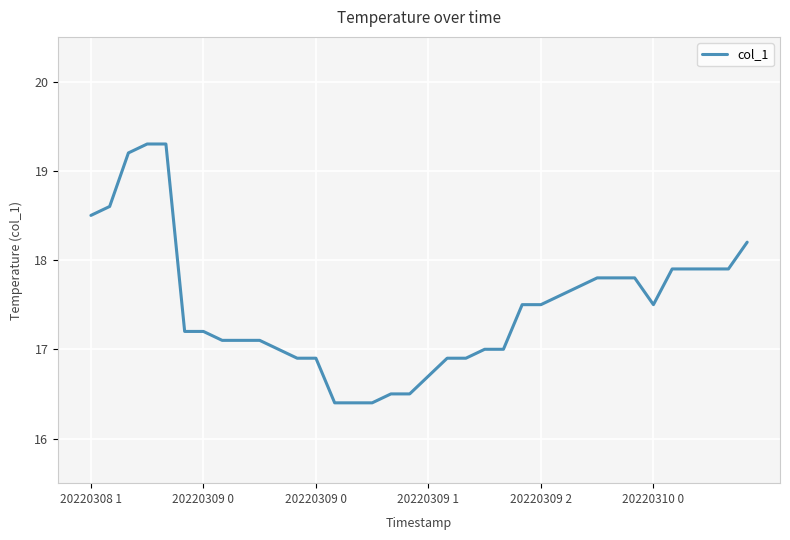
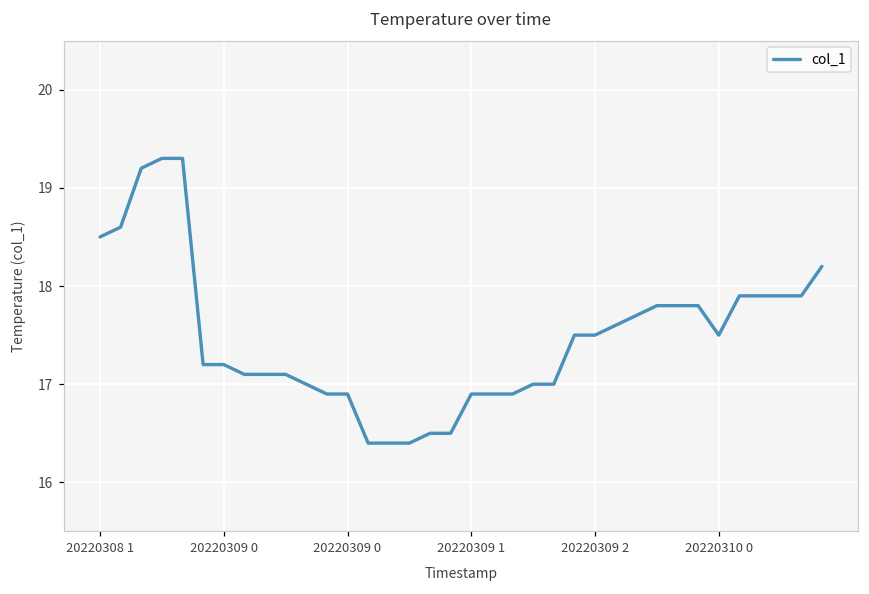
  {
    "20220308 1": 18.5,
-   "20220309 1": 16.7,
+   "20220309 1": 16.9,
    "20220309 2": 17.5,
    "20220310 0": 17.5
  }
